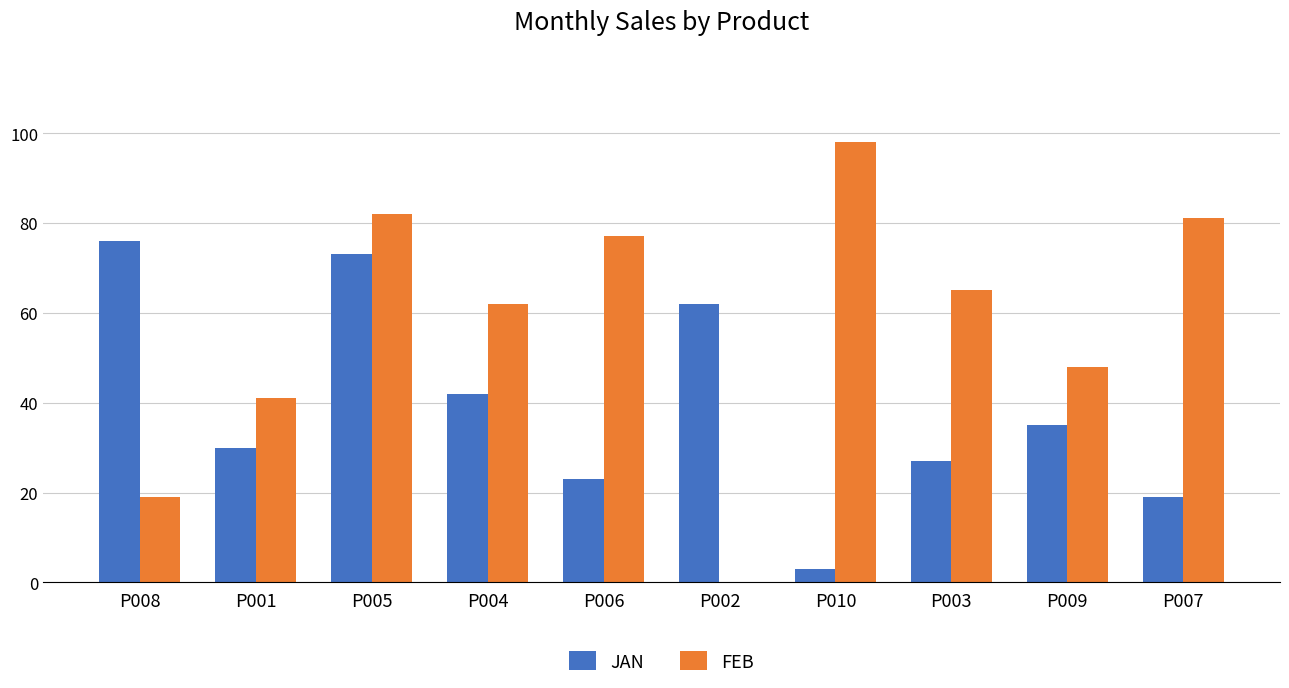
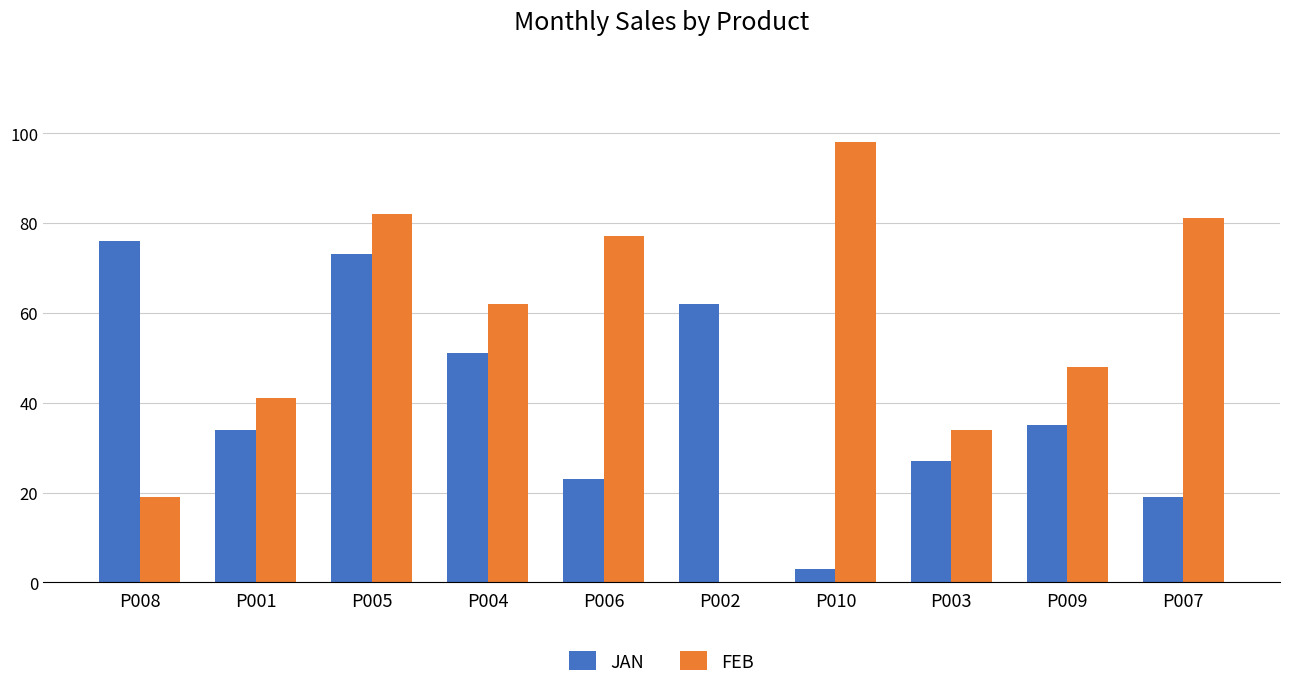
  {
    "JAN": {
      "P008": 76,
-     "P001": 30,
+     "P001": 34,
      "P005": 73,
-     "P004": 42,
+     "P004": 51,
      "P006": 23,
      "P002": 62,
      "P010": 3,
      "P003": 27,
      "P009": 35,
      "P007": 19
    },
    "FEB": {
      "P008": 19,
      "P001": 41,
      "P005": 82,
      "P004": 62,
      "P006": 77,
      "P002": 0,
      "P010": 98,
-     "P003": 65,
+     "P003": 34,
      "P009": 48,
      "P007": 81
    }
  }
